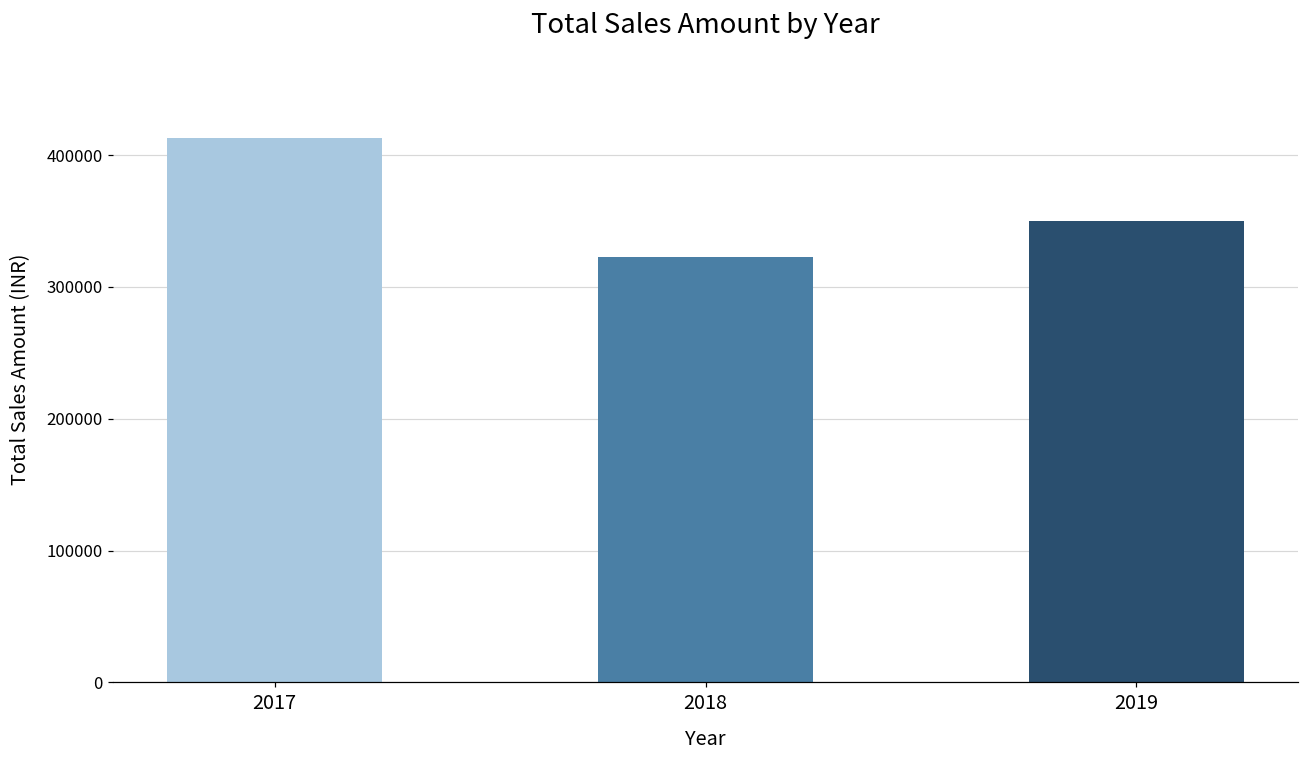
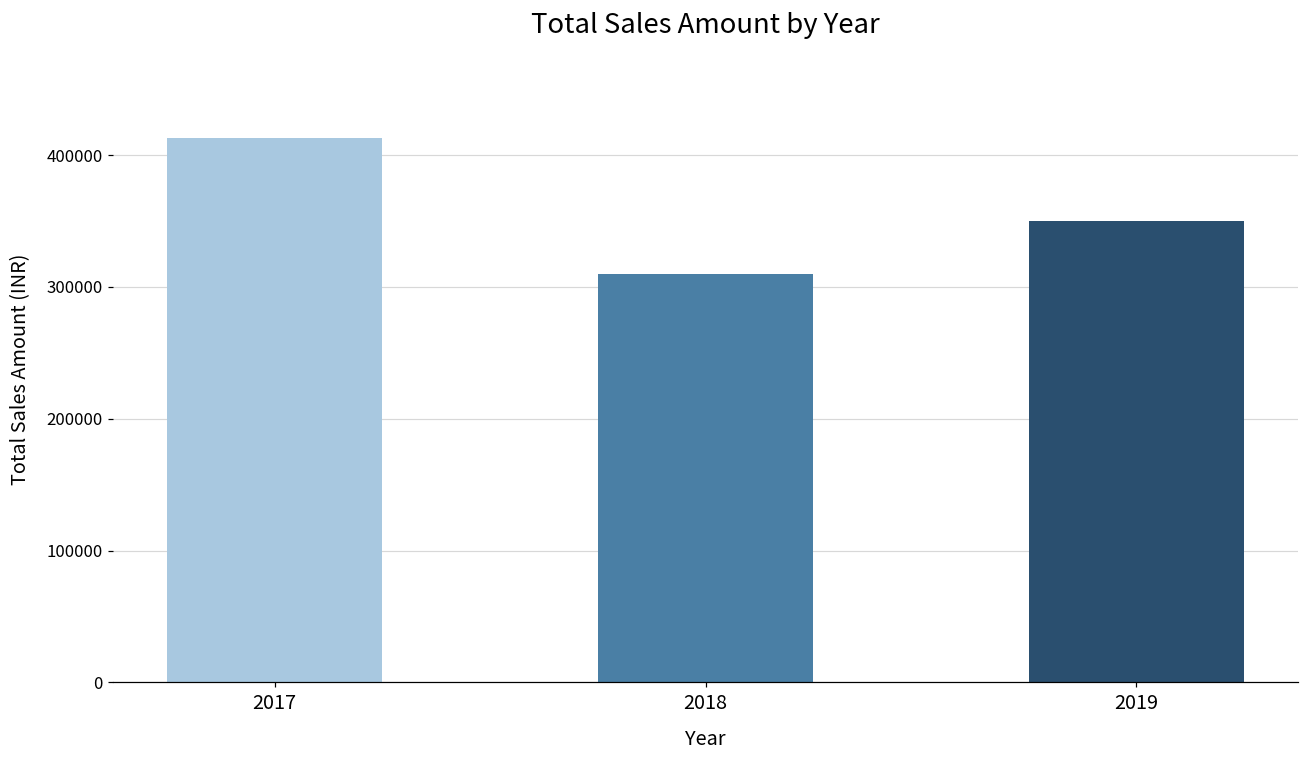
  {
    "2017": 413000,
-   "2018": 323000,
+   "2018": 310000,
    "2019": 350000
  }
